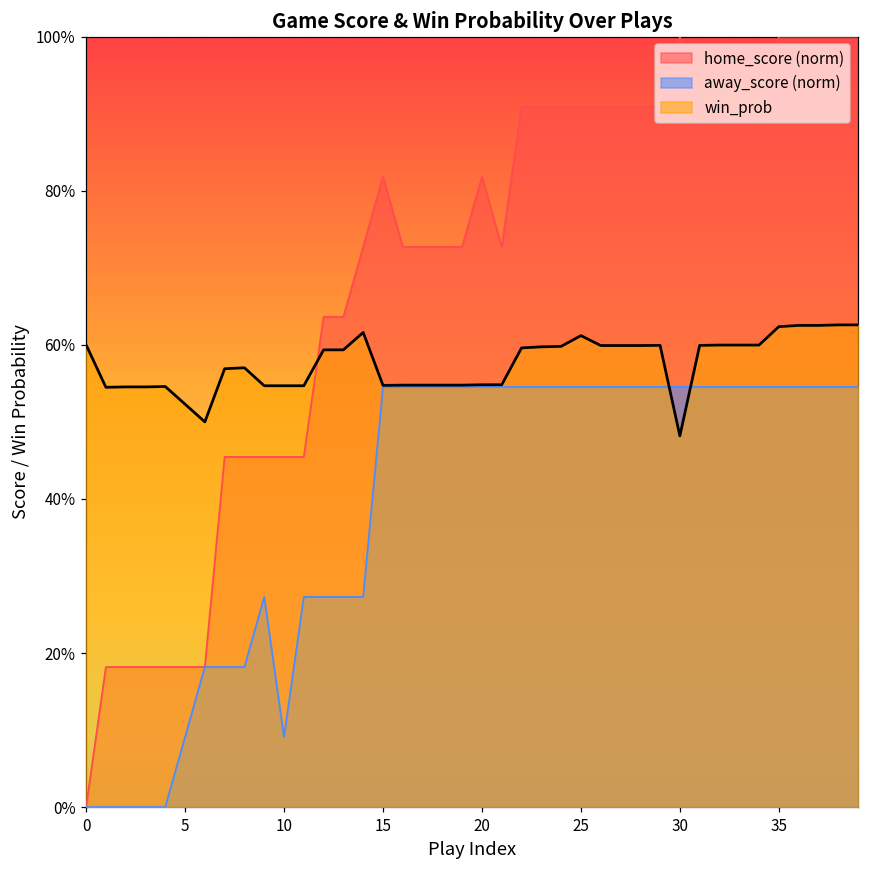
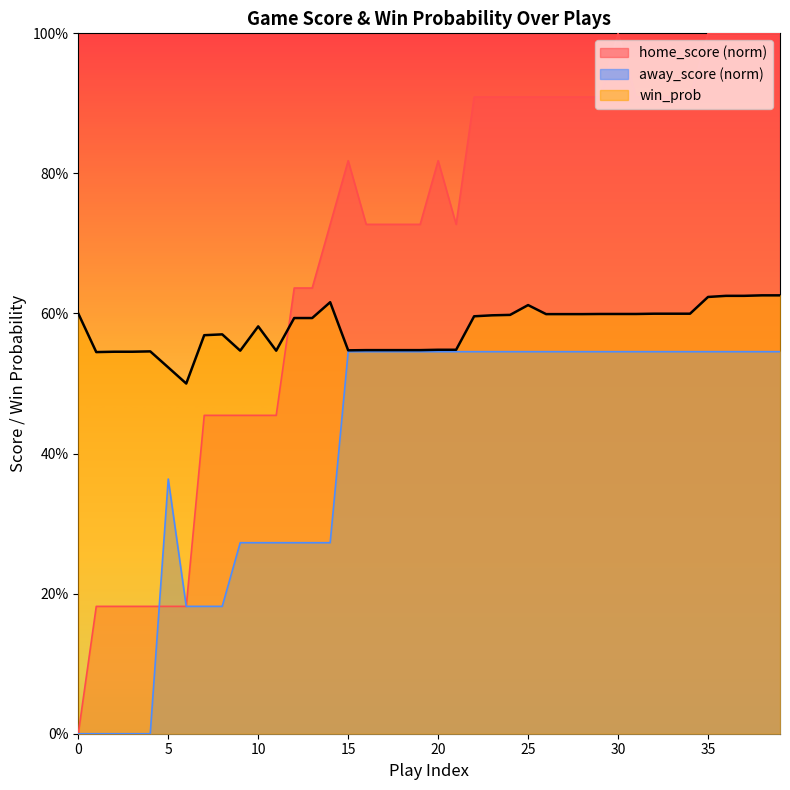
  {
    "win_prob": {
      "0": "60%",
      "5": "52%",
-     "10": "55%",
+     "10": "58%",
      "25": "61%",
-     "30": "48%",
+     "30": "60%",
      "35": "62%"
    },
    "home_score (norm)": {
      "5": "18%",
      "10": "45%",
      "15": "82%",
      "20": "82%",
      "25": "91%",
      "30": "100%",
      "35": "100%"
    },
    "away_score (norm)": {
-     "5": "9%",
-     "10": "9%",
+     "5": "36%",
+     "10": "27%",
      "25": "55%",
      "30": "55%",
      "35": "55%"
    }
  }
